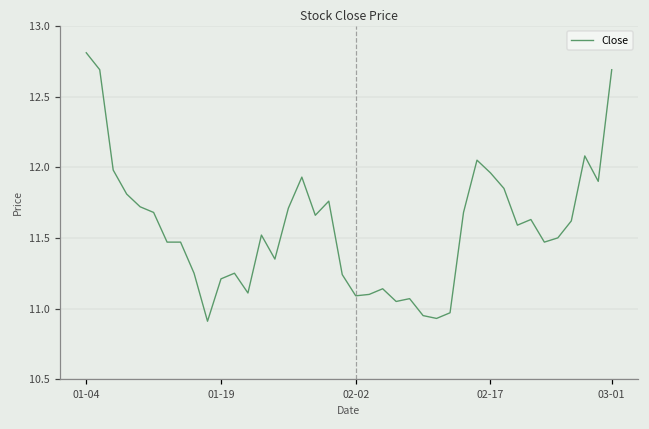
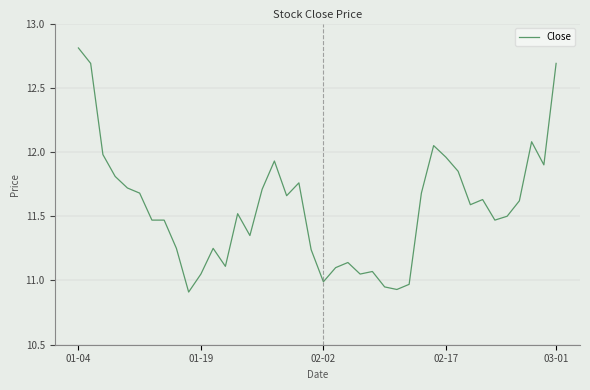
  {
    "01-04": 12.81,
-   "01-19": 11.21,
-   "02-02": 11.09,
+   "01-19": 11.05,
+   "02-02": 10.99,
    "02-17": 11.96,
    "03-01": 12.69
  }
